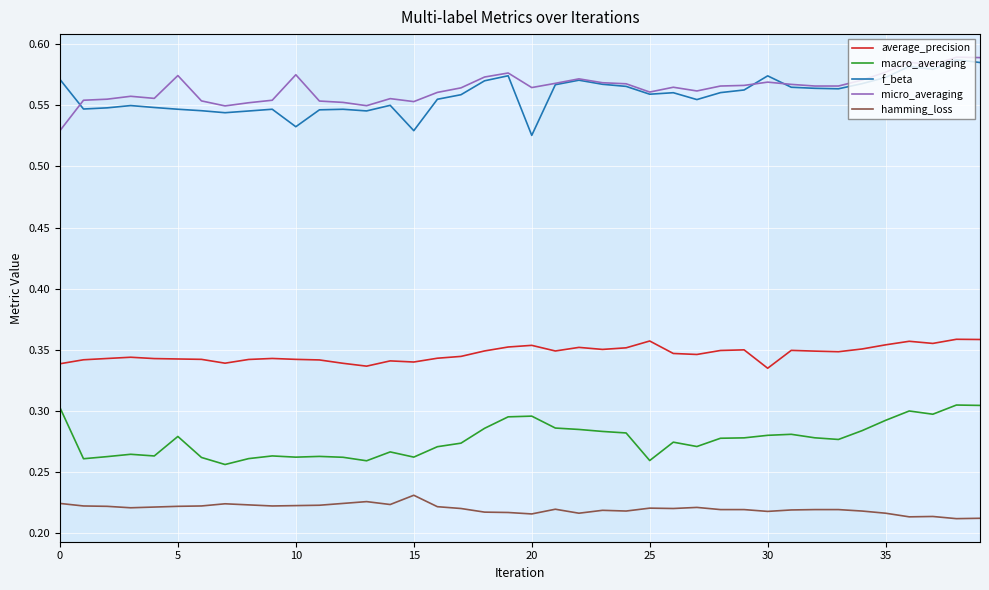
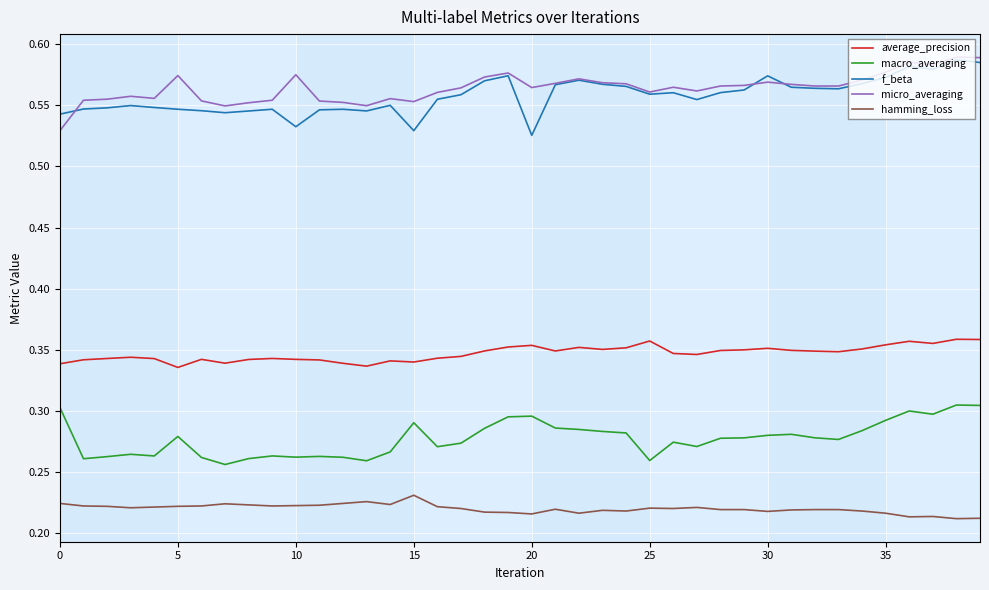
  {
    "average_precision": {
      "0": 0.339,
-     "5": 0.342,
+     "5": 0.336,
      "10": 0.342,
      "15": 0.340,
      "20": 0.354,
      "25": 0.357,
-     "30": 0.335,
+     "30": 0.351,
      "35": 0.354
    },
    "macro_averaging": {
      "0": 0.303,
      "5": 0.279,
      "10": 0.262,
-     "15": 0.262,
+     "15": 0.290,
      "20": 0.296,
      "25": 0.259,
      "30": 0.280,
      "35": 0.292
    },
    "f_beta": {
-     "0": 0.571,
+     "0": 0.543,
      "5": 0.547,
      "10": 0.532,
      "15": 0.529,
      "20": 0.525,
      "30": 0.574
    },
    "micro_averaging": {
      "0": 0.529,
      "5": 0.574,
      "10": 0.575,
      "15": 0.553,
      "20": 0.564,
      "30": 0.569
    },
    "hamming_loss": {
      "0": 0.224,
      "5": 0.222,
      "10": 0.223,
      "15": 0.231,
      "20": 0.216,
      "25": 0.221,
      "30": 0.218,
      "35": 0.216
    }
  }
